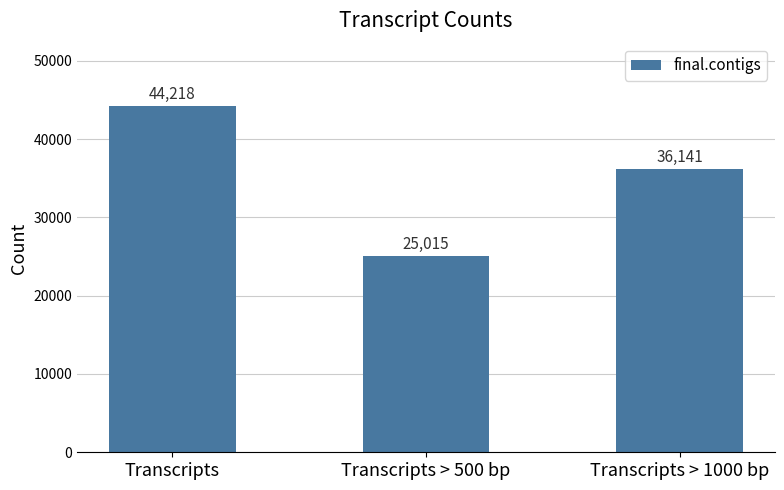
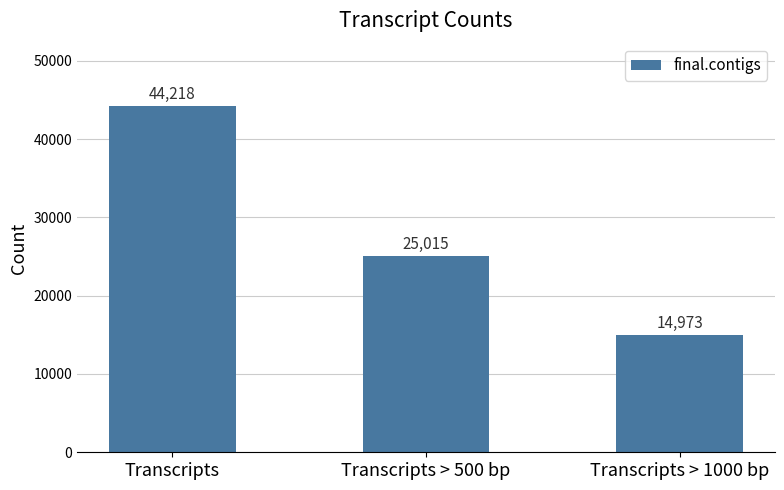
  {
    "Transcripts": "44,218",
    "Transcripts > 500 bp": "25,015",
-   "Transcripts > 1000 bp": "36,141"
+   "Transcripts > 1000 bp": "14,973"
  }
